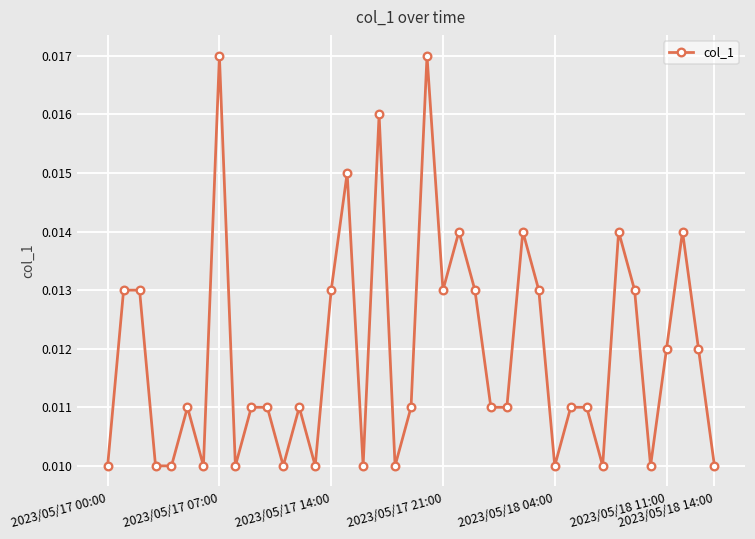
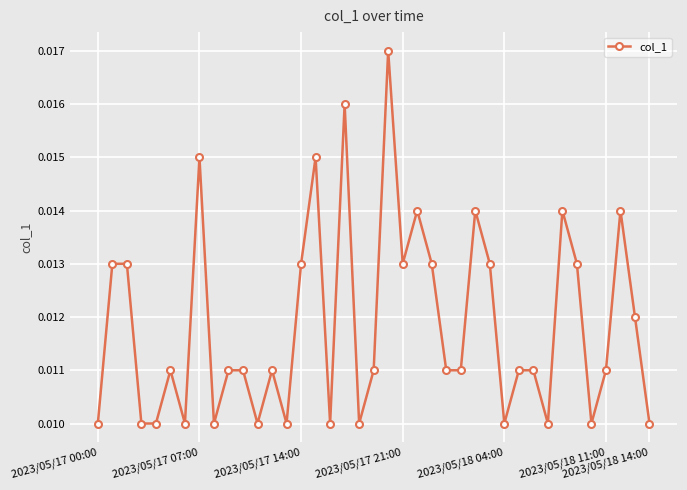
  {
    "2023/05/17 00:00": 0.010,
-   "2023/05/17 07:00": 0.017,
+   "2023/05/17 07:00": 0.015,
    "2023/05/17 14:00": 0.013,
    "2023/05/17 21:00": 0.013,
    "2023/05/18 04:00": 0.010,
-   "2023/05/18 11:00": 0.012,
+   "2023/05/18 11:00": 0.011,
    "2023/05/18 14:00": 0.010
  }
